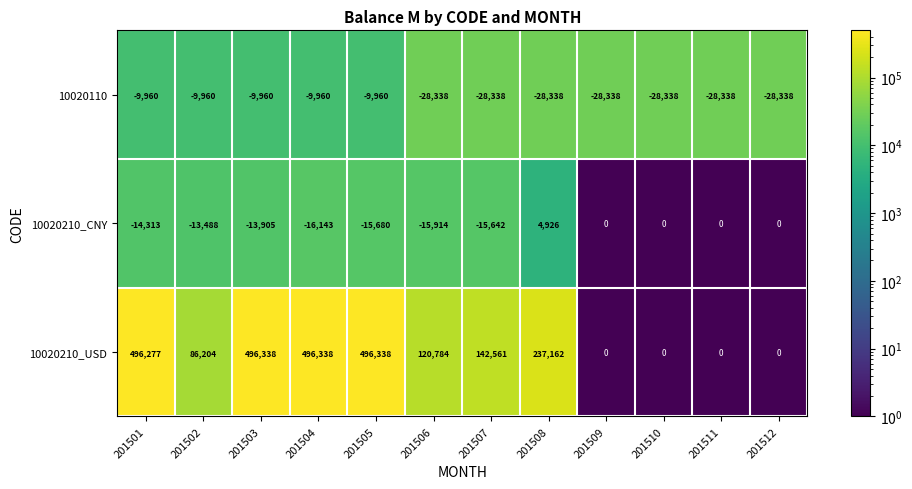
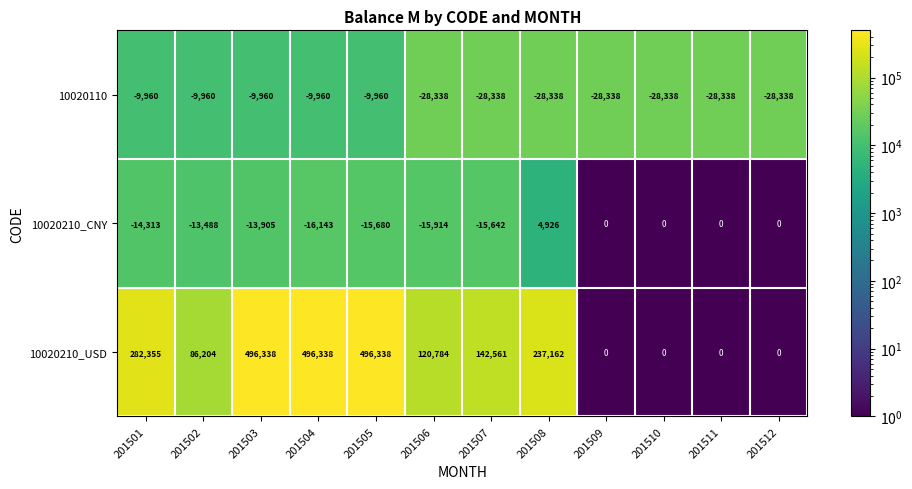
  {
    "10020110": {
      "201501": "-9,960",
      "201502": "-9,960",
      "201503": "-9,960",
      "201504": "-9,960",
      "201505": "-9,960",
      "201506": "-28,338",
      "201507": "-28,338",
      "201508": "-28,338",
      "201509": "-28,338",
      "201510": "-28,338",
      "201511": "-28,338",
      "201512": "-28,338"
    },
    "10020210_CNY": {
      "201501": "-14,313",
      "201502": "-13,488",
      "201503": "-13,905",
      "201504": "-16,143",
      "201505": "-15,680",
      "201506": "-15,914",
      "201507": "-15,642",
      "201508": "4,926",
      "201509": "0",
      "201510": "0",
      "201511": "0",
      "201512": "0"
    },
    "10020210_USD": {
-     "201501": "496,277",
+     "201501": "282,355",
      "201502": "86,204",
      "201503": "496,338",
      "201504": "496,338",
      "201505": "496,338",
      "201506": "120,784",
      "201507": "142,561",
      "201508": "237,162",
      "201509": "0",
      "201510": "0",
      "201511": "0",
      "201512": "0"
    }
  }
